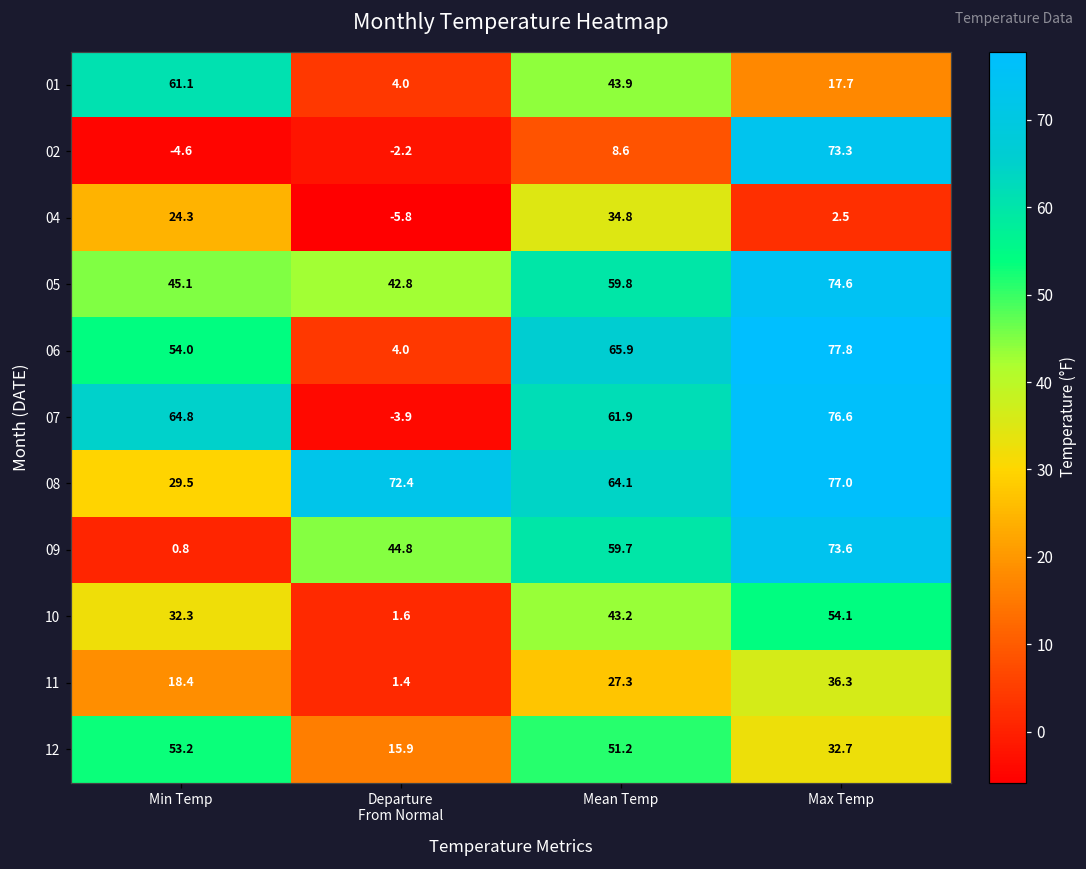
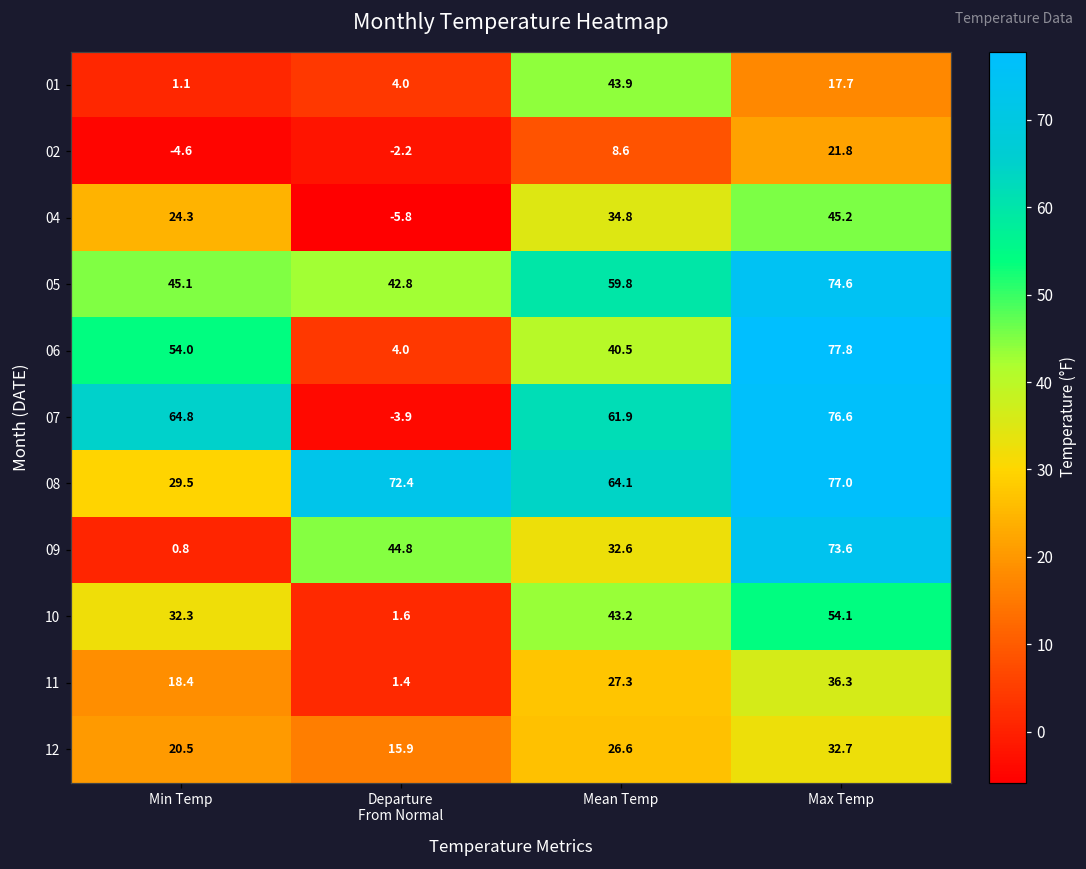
  {
    "01": {
-     "Min Temp": 61.1,
+     "Min Temp": 1.1,
      "Departure From Normal": 4.0,
      "Mean Temp": 43.9,
      "Max Temp": 17.7
    },
    "02": {
      "Min Temp": -4.6,
      "Departure From Normal": -2.2,
      "Mean Temp": 8.6,
-     "Max Temp": 73.3
+     "Max Temp": 21.8
    },
    "04": {
      "Min Temp": 24.3,
      "Departure From Normal": -5.8,
      "Mean Temp": 34.8,
-     "Max Temp": 2.5
+     "Max Temp": 45.2
    },
    "05": {
      "Min Temp": 45.1,
      "Departure From Normal": 42.8,
      "Mean Temp": 59.8,
      "Max Temp": 74.6
    },
    "06": {
      "Min Temp": 54.0,
      "Departure From Normal": 4.0,
-     "Mean Temp": 65.9,
+     "Mean Temp": 40.5,
      "Max Temp": 77.8
    },
    "07": {
      "Min Temp": 64.8,
      "Departure From Normal": -3.9,
      "Mean Temp": 61.9,
      "Max Temp": 76.6
    },
    "08": {
      "Min Temp": 29.5,
      "Departure From Normal": 72.4,
      "Mean Temp": 64.1,
      "Max Temp": 77.0
    },
    "09": {
      "Min Temp": 0.8,
      "Departure From Normal": 44.8,
-     "Mean Temp": 59.7,
+     "Mean Temp": 32.6,
      "Max Temp": 73.6
    },
    "10": {
      "Min Temp": 32.3,
      "Departure From Normal": 1.6,
      "Mean Temp": 43.2,
      "Max Temp": 54.1
    },
    "11": {
      "Min Temp": 18.4,
      "Departure From Normal": 1.4,
      "Mean Temp": 27.3,
      "Max Temp": 36.3
    },
    "12": {
-     "Min Temp": 53.2,
+     "Min Temp": 20.5,
      "Departure From Normal": 15.9,
-     "Mean Temp": 51.2,
+     "Mean Temp": 26.6,
      "Max Temp": 32.7
    }
  }
